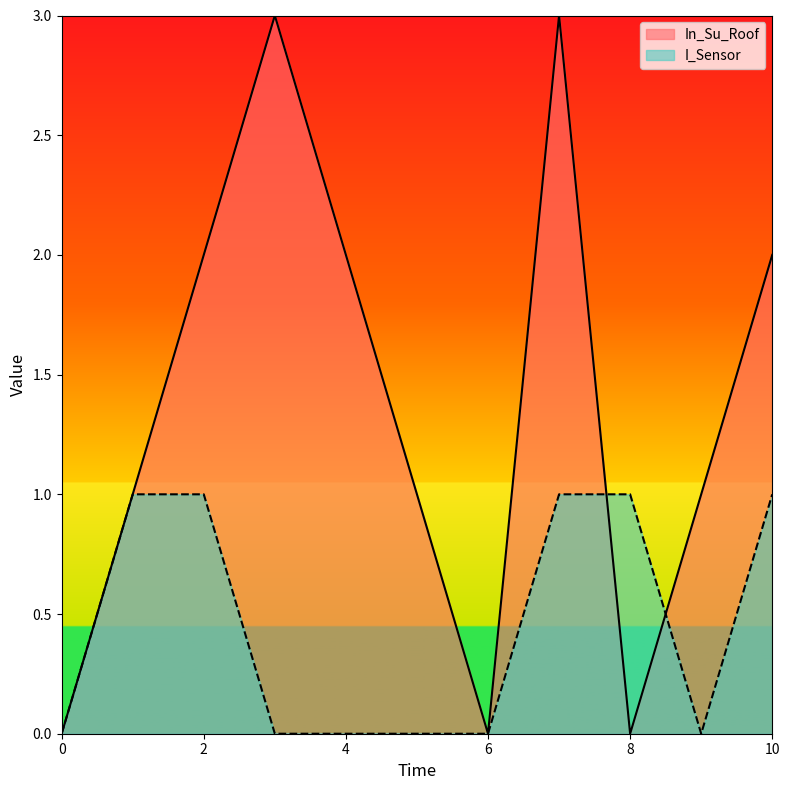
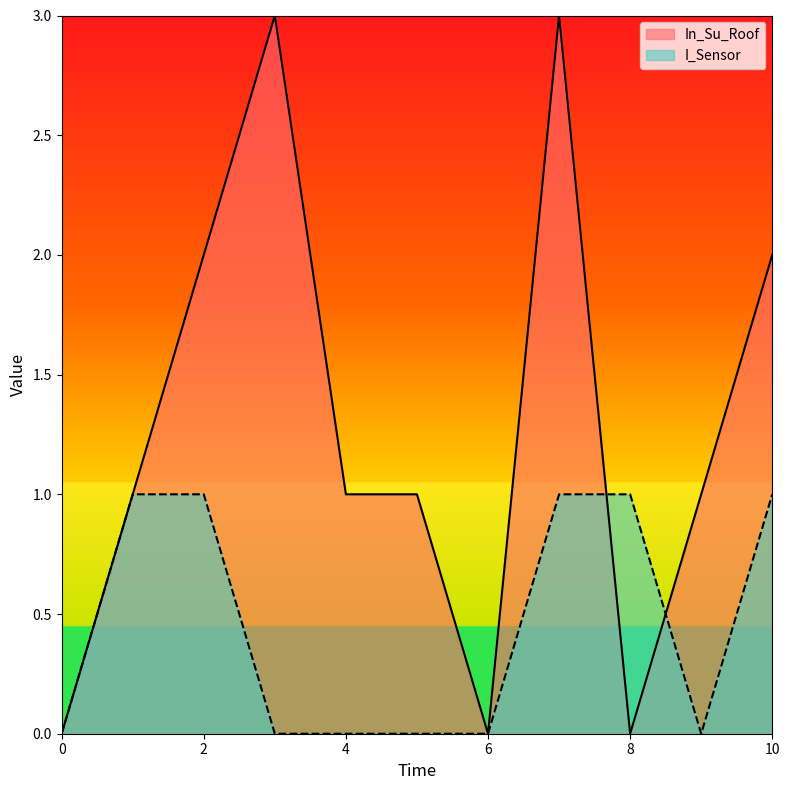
  {
    "In_Su_Roof": {
      "2": 2,
-     "4": 2,
+     "4": 1,
      "8": 0,
      "10": 2
    },
    "I_Sensor": {
      "2": 1,
      "4": 0,
      "8": 1,
      "10": 1
    }
  }
